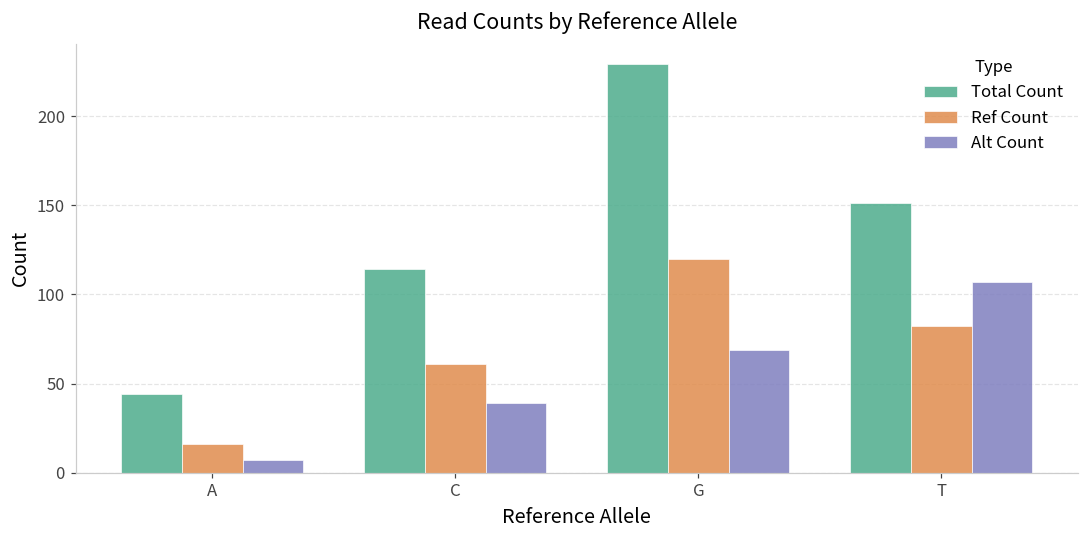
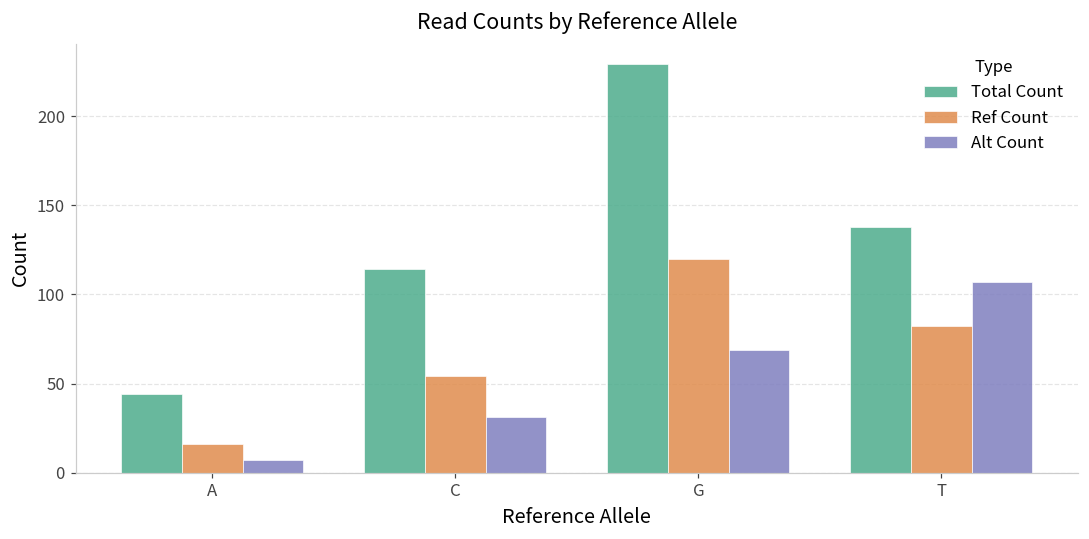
  {
    "Total Count": {
      "A": 44,
      "C": 114,
      "G": 229,
-     "T": 151
+     "T": 138
    },
    "Ref Count": {
      "A": 16,
-     "C": 61,
+     "C": 54,
      "G": 120,
      "T": 82
    },
    "Alt Count": {
      "A": 7,
-     "C": 39,
+     "C": 31,
      "G": 69,
      "T": 107
    }
  }
